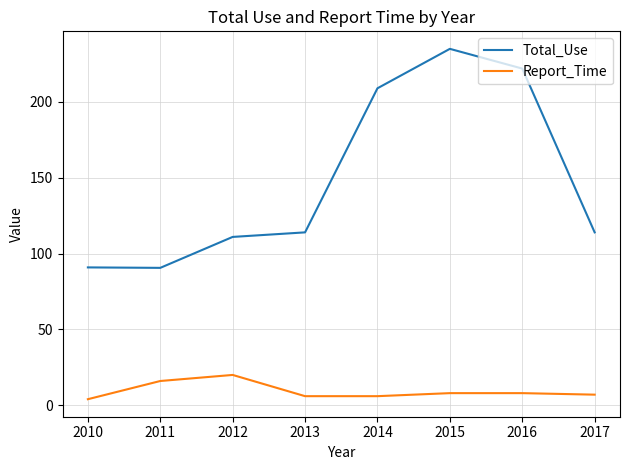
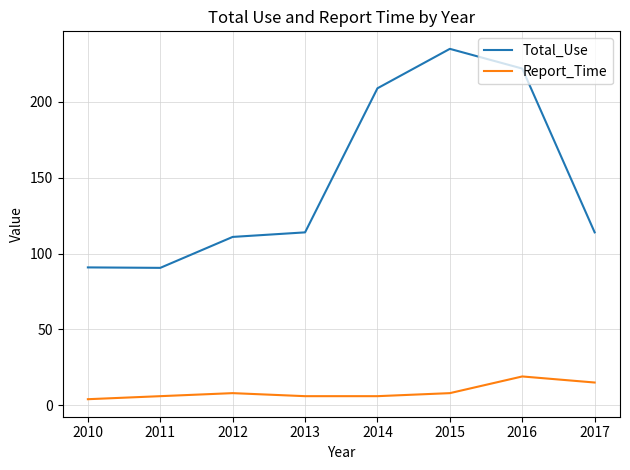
  {
    "Total_Use": {
      "2010": 91,
      "2011": 91,
      "2012": 111,
      "2013": 114,
      "2014": 209,
      "2015": 235,
      "2017": 114
    },
    "Report_Time": {
      "2010": 4,
-     "2011": 16,
-     "2012": 20,
+     "2011": 6,
+     "2012": 8,
      "2013": 6,
      "2014": 6,
      "2015": 8,
-     "2016": 8,
-     "2017": 7
+     "2016": 19,
+     "2017": 15
    }
  }
